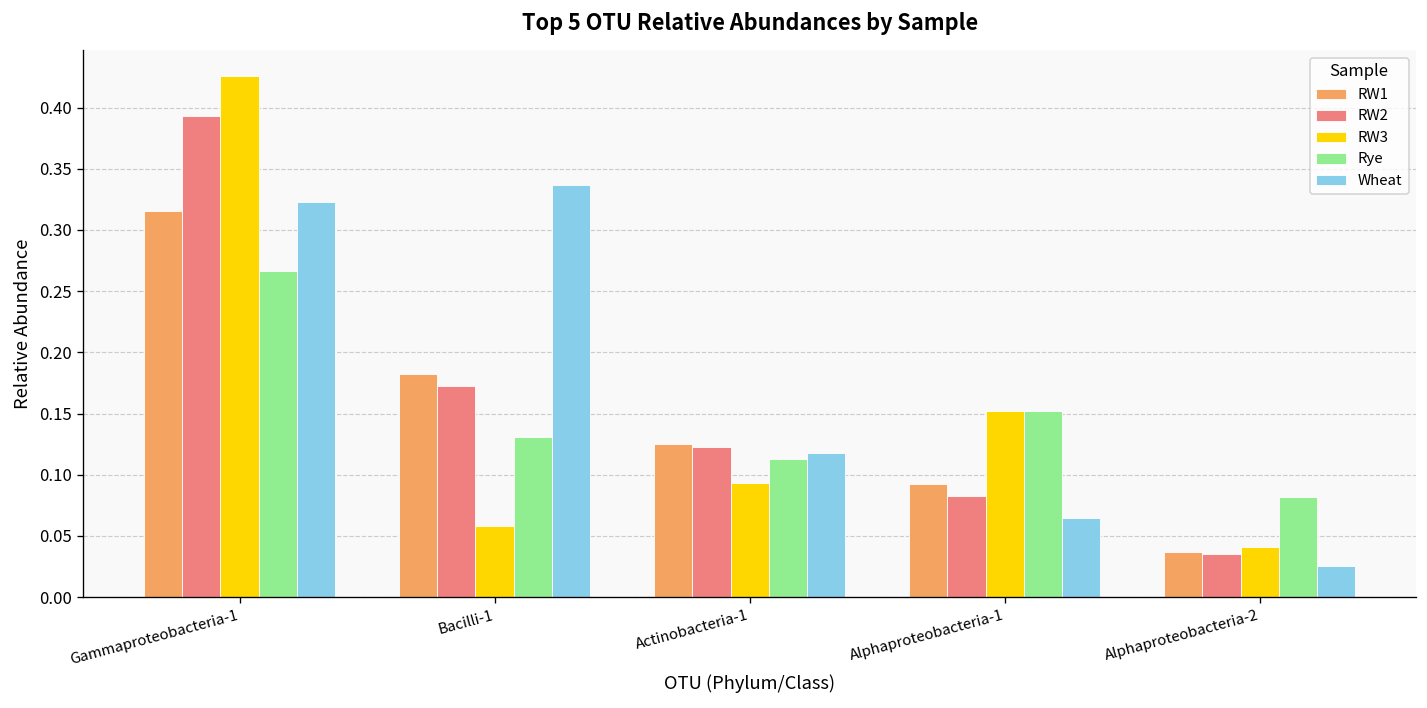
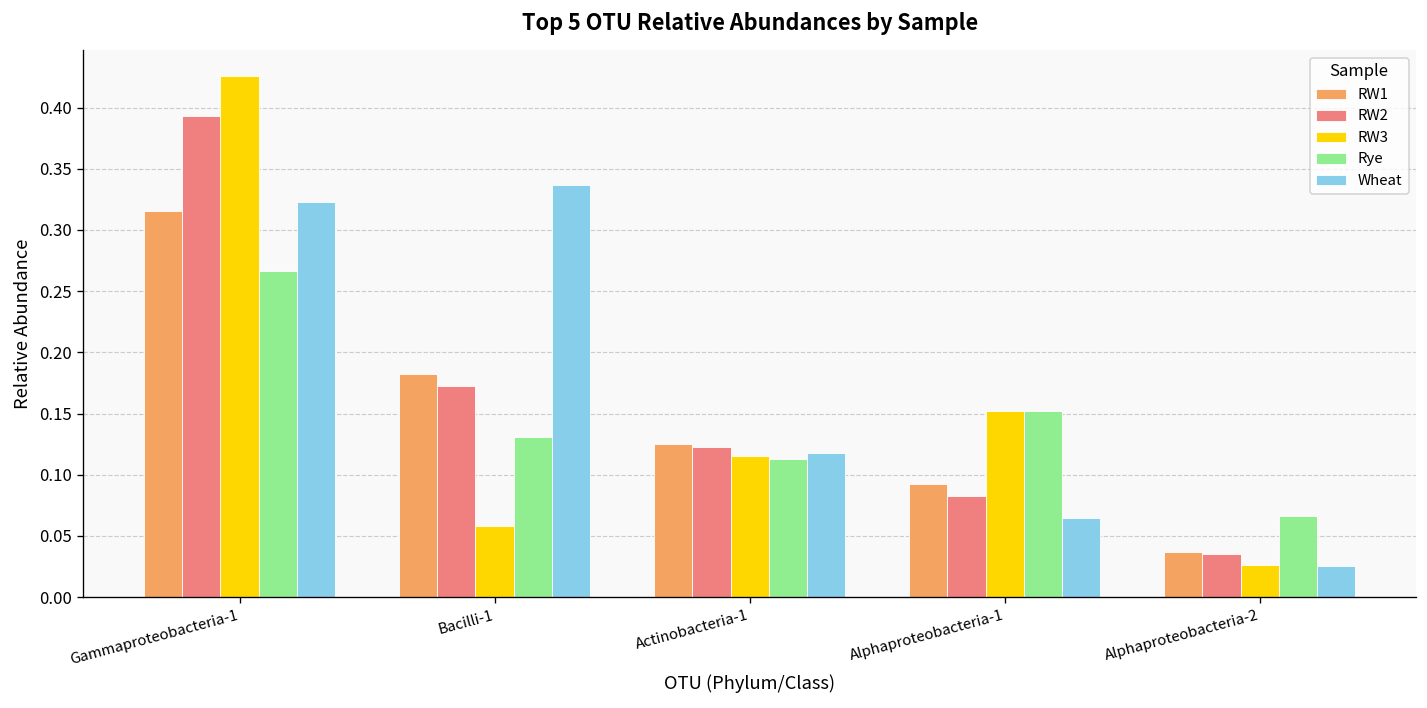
  {
    "RW3": {
      "Gammaproteobacteria-1": 0.426,
      "Bacilli-1": 0.058,
-     "Actinobacteria-1": 0.093,
+     "Actinobacteria-1": 0.115,
      "Alphaproteobacteria-1": 0.152,
-     "Alphaproteobacteria-2": 0.041
+     "Alphaproteobacteria-2": 0.026
    },
    "Rye": {
      "Gammaproteobacteria-1": 0.267,
      "Bacilli-1": 0.131,
      "Actinobacteria-1": 0.113,
      "Alphaproteobacteria-1": 0.152,
-     "Alphaproteobacteria-2": 0.082
+     "Alphaproteobacteria-2": 0.066
    },
    "Wheat": {
      "Gammaproteobacteria-1": 0.322,
      "Bacilli-1": 0.336,
      "Actinobacteria-1": 0.118,
      "Alphaproteobacteria-1": 0.065,
      "Alphaproteobacteria-2": 0.025
    }
  }
